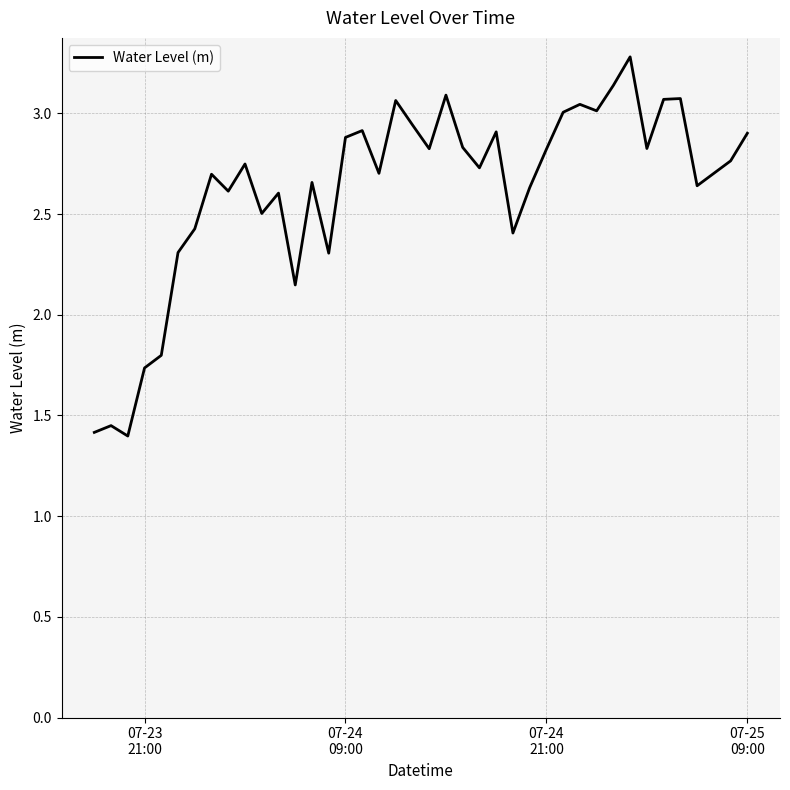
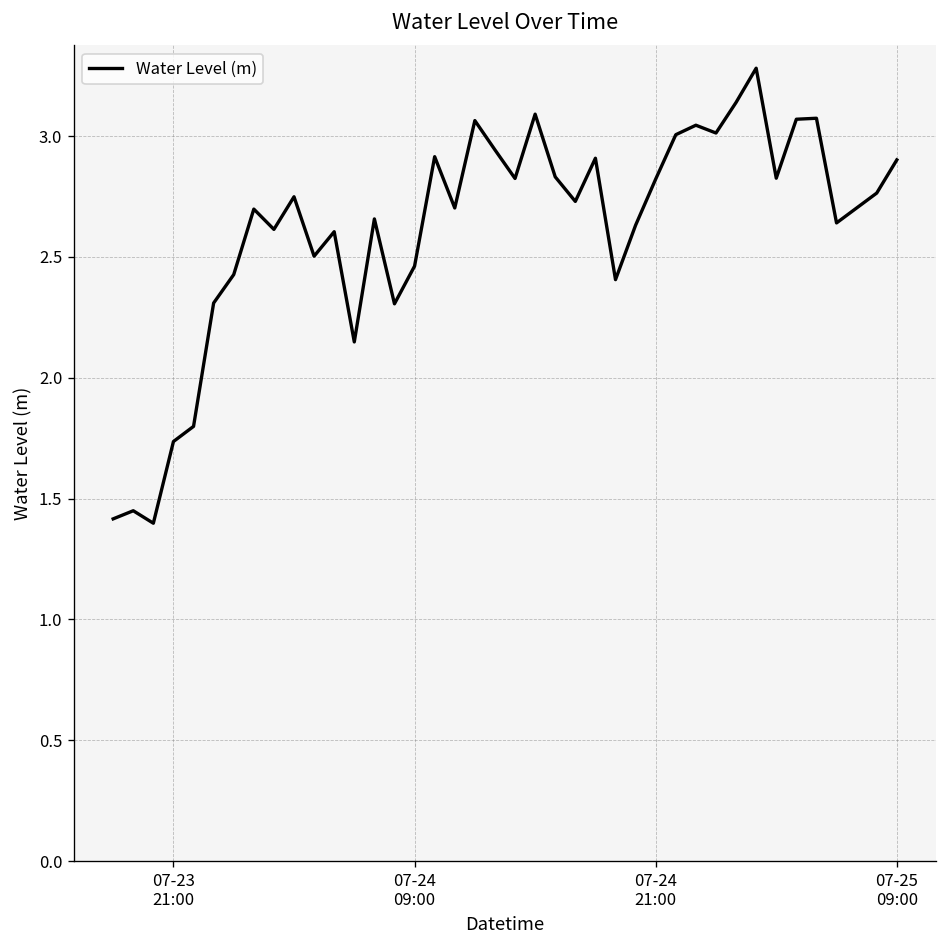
  {
    "07-23 21:00": 1.74,
-   "07-24 09:00": 2.88,
+   "07-24 09:00": 2.46,
    "07-24 21:00": 2.82,
    "07-25 09:00": 2.90
  }
